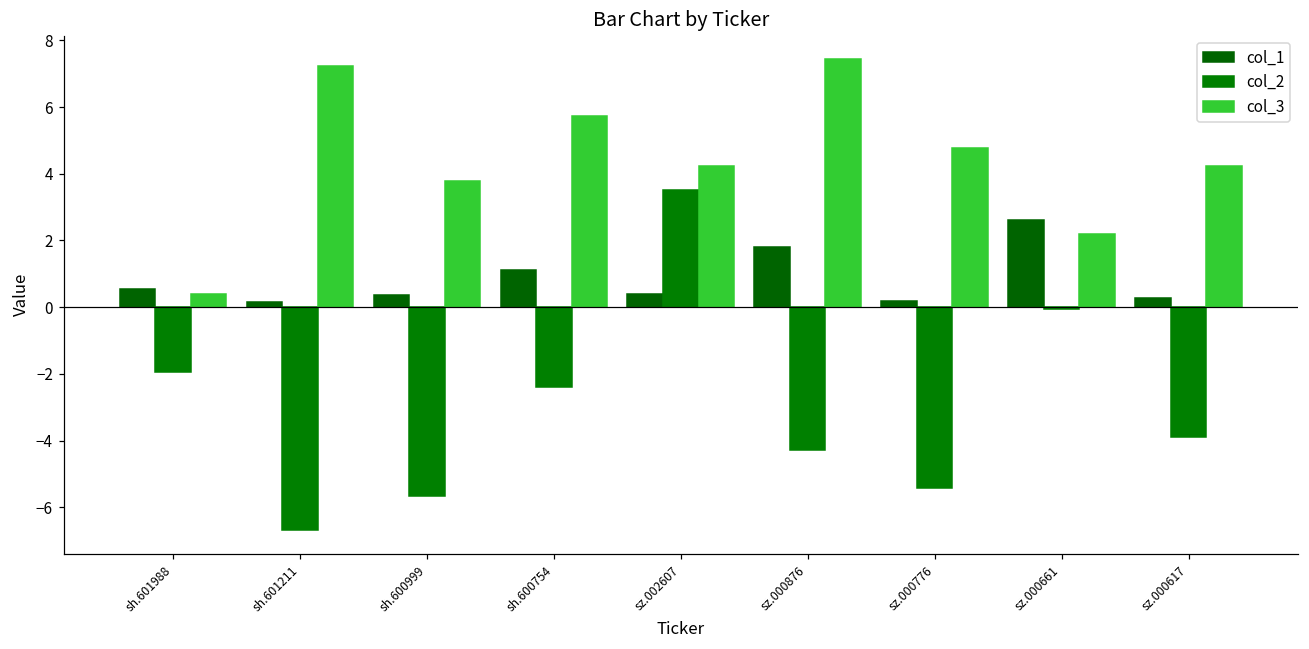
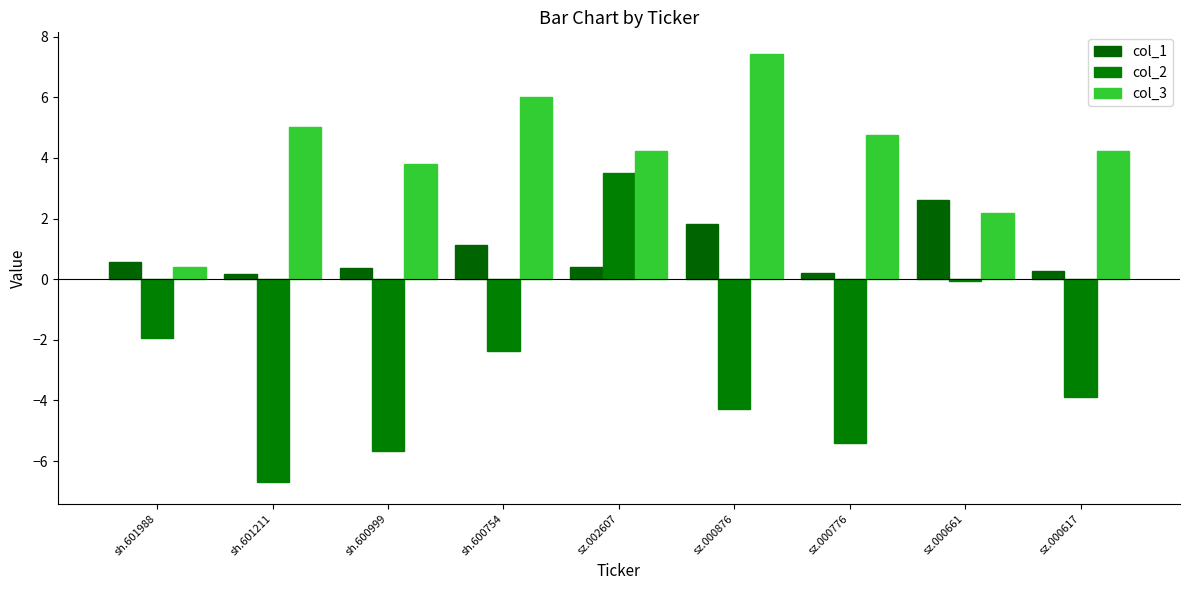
  {
    "col_3": {
      "sh.601988": 0.4,
-     "sh.601211": 7.2,
+     "sh.601211": 5.0,
      "sh.600999": 3.8,
-     "sh.600754": 5.7,
+     "sh.600754": 6.0,
      "sz.002607": 4.2,
      "sz.000876": 7.4,
      "sz.000776": 4.8,
      "sz.000661": 2.2,
      "sz.000617": 4.2
    }
  }
